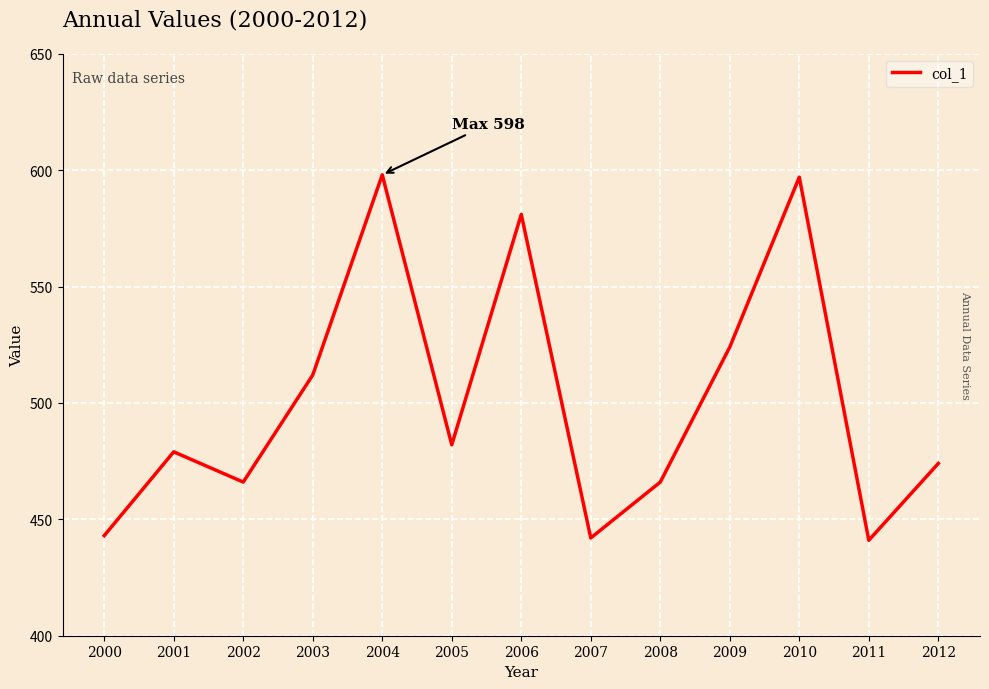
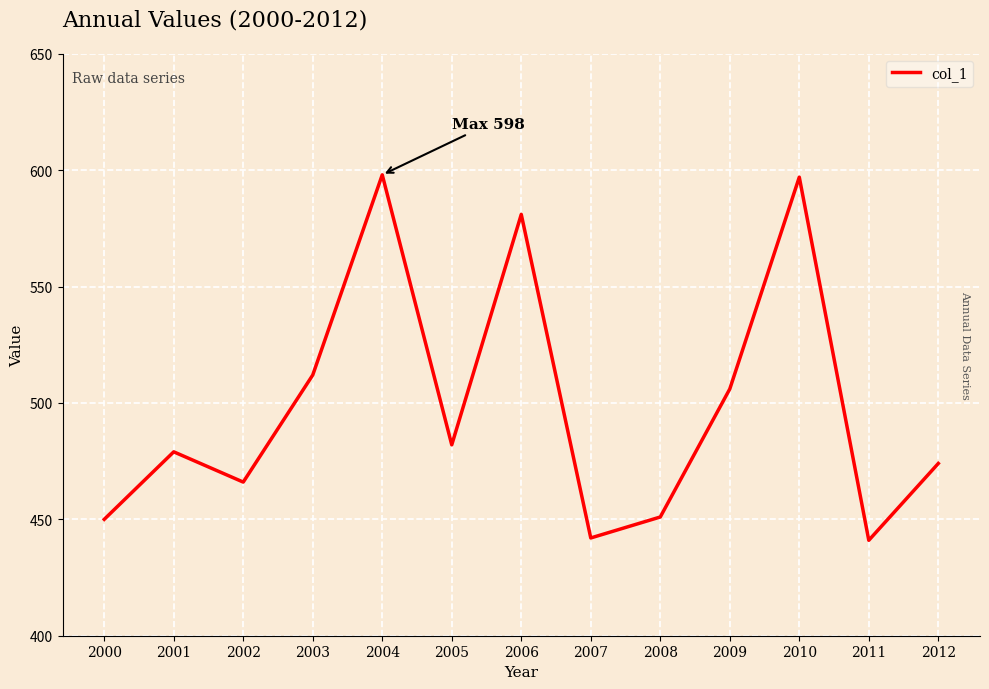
  {
-   "2000": 443,
+   "2000": 450,
    "2001": 479,
    "2002": 466,
    "2003": 512,
    "2005": 482,
    "2006": 581,
    "2007": 442,
-   "2008": 466,
-   "2009": 524,
+   "2008": 451,
+   "2009": 506,
    "2010": 597,
    "2011": 441,
    "2012": 474
  }
